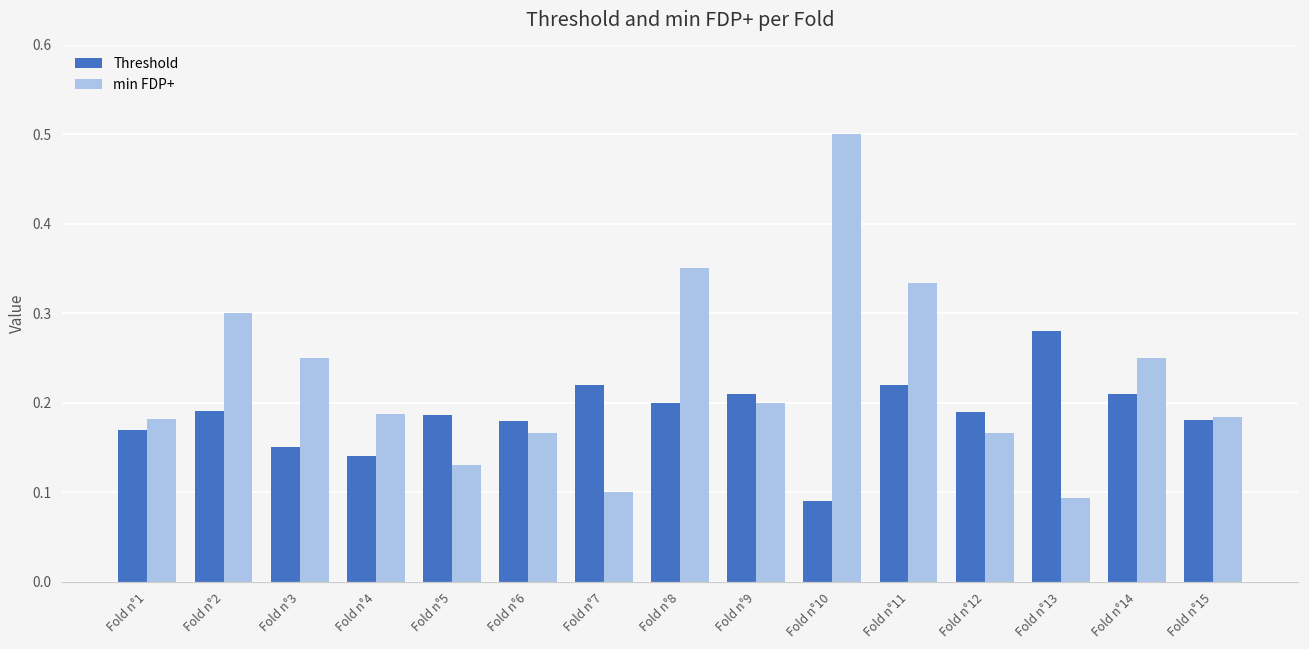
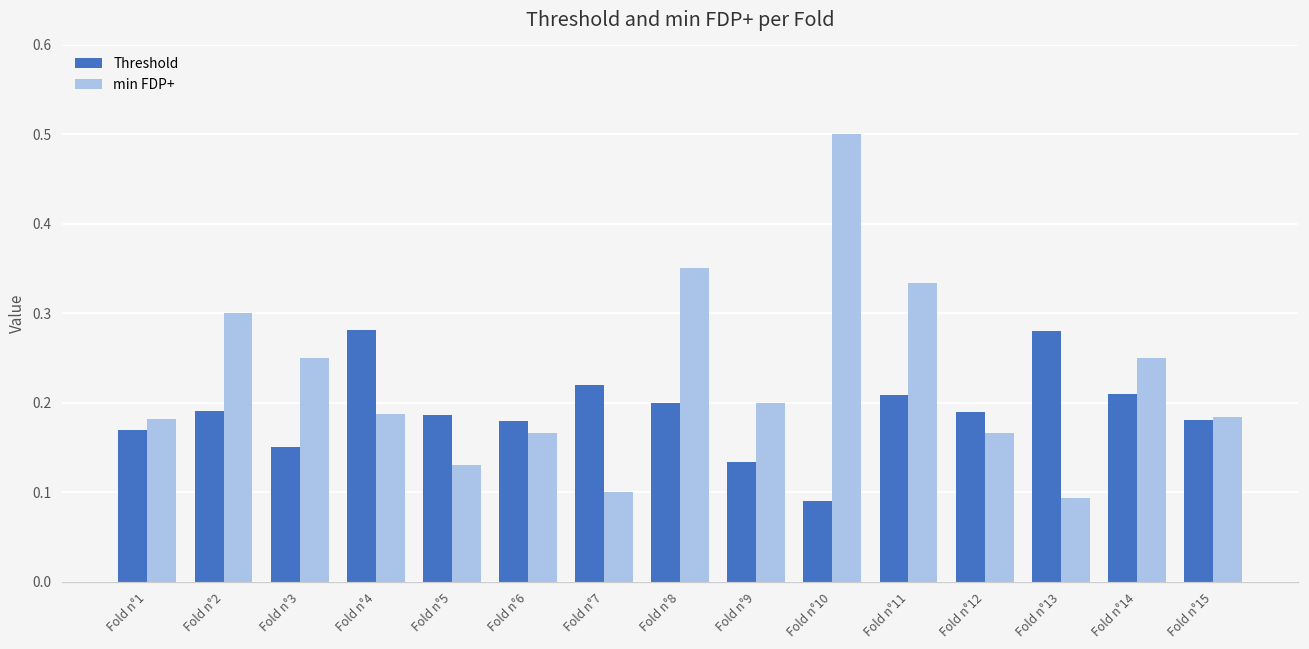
  {
    "Threshold": {
      "Fold n°1": 0.17,
      "Fold n°2": 0.19,
      "Fold n°3": 0.15,
-     "Fold n°4": 0.14,
+     "Fold n°4": 0.28,
      "Fold n°5": 0.19,
      "Fold n°6": 0.18,
      "Fold n°7": 0.22,
      "Fold n°8": 0.20,
-     "Fold n°9": 0.21,
+     "Fold n°9": 0.13,
      "Fold n°10": 0.09,
-     "Fold n°11": 0.22,
+     "Fold n°11": 0.21,
      "Fold n°12": 0.19,
      "Fold n°13": 0.28,
      "Fold n°14": 0.21,
      "Fold n°15": 0.18
    },
    "min FDP+": {
      "Fold n°1": 0.18,
      "Fold n°2": 0.30,
      "Fold n°3": 0.25,
      "Fold n°4": 0.19,
      "Fold n°5": 0.13,
      "Fold n°6": 0.17,
      "Fold n°7": 0.10,
      "Fold n°8": 0.35,
      "Fold n°9": 0.20,
      "Fold n°10": 0.50,
      "Fold n°11": 0.33,
      "Fold n°12": 0.17,
      "Fold n°13": 0.09,
      "Fold n°14": 0.25,
      "Fold n°15": 0.18
    }
  }
